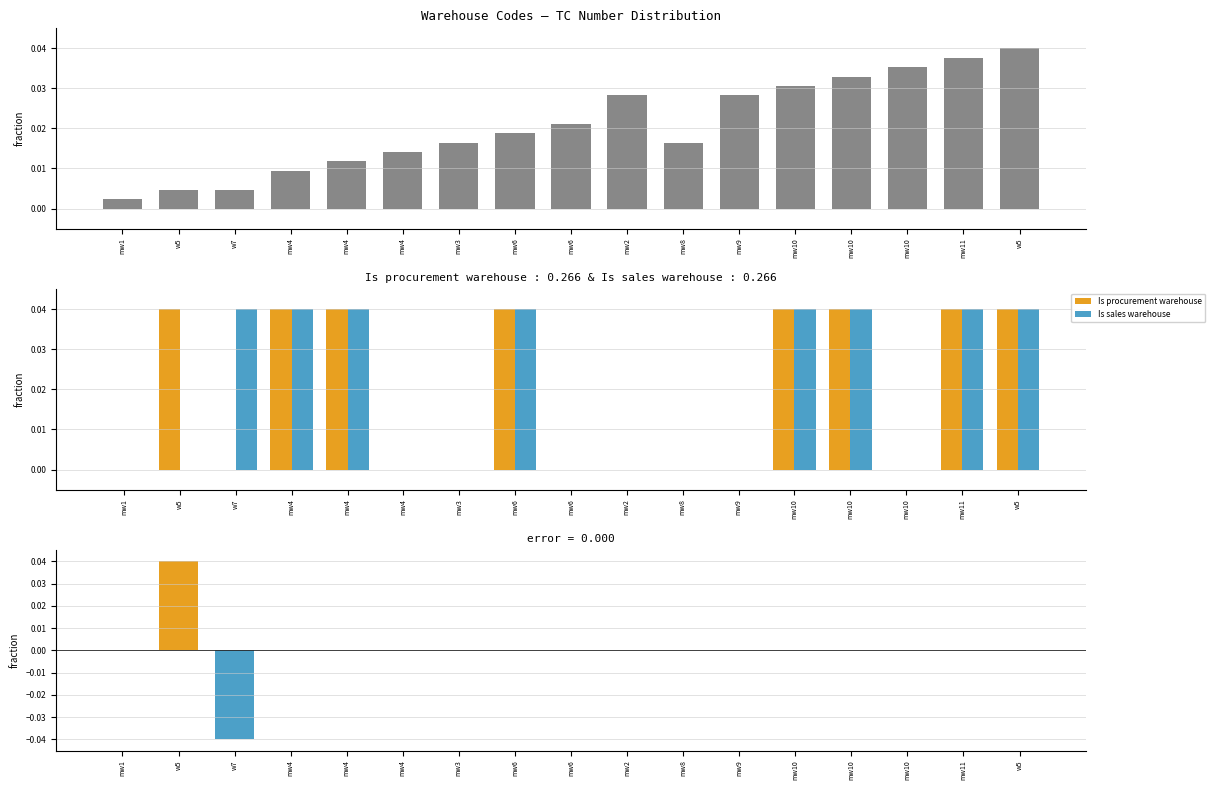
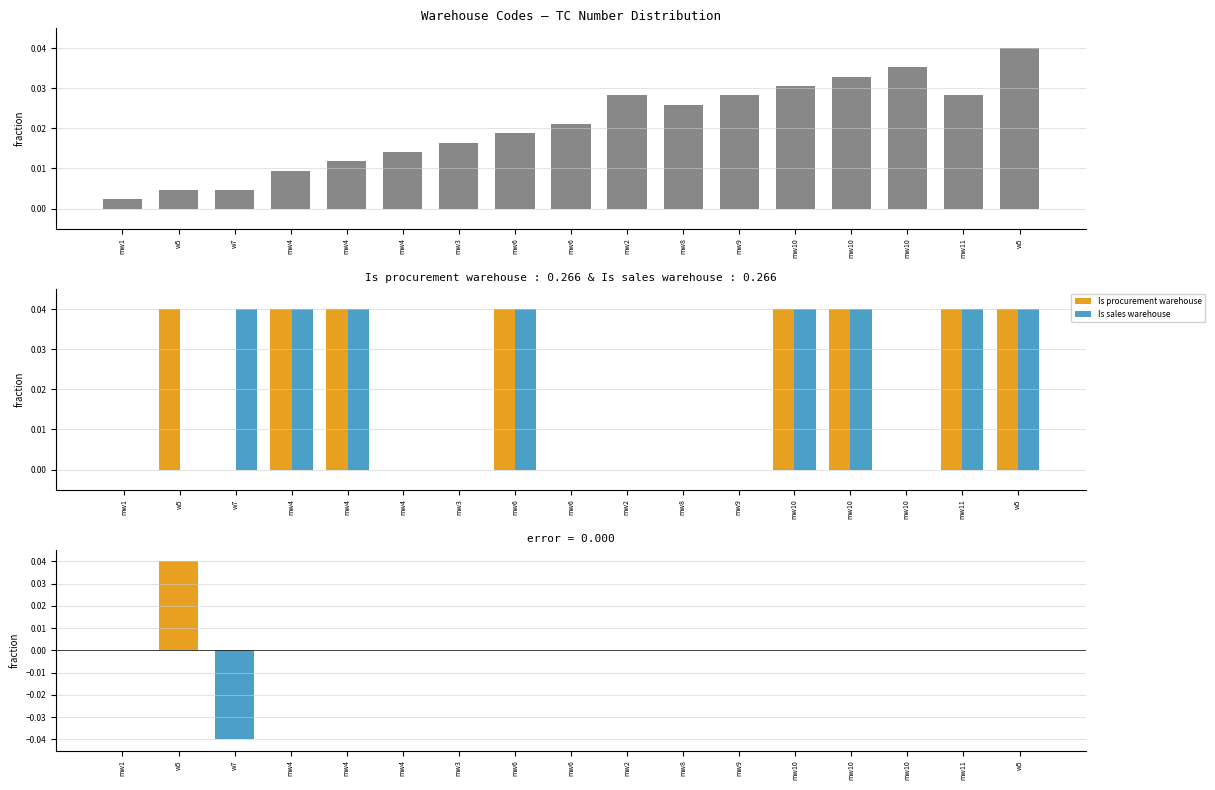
  {
    "Warehouse Codes – TC Number Distribution": {
      "mw1": 0.002,
      "w7": 0.005,
      "mw3": 0.016,
      "mw2": 0.028,
-     "mw8": 0.016,
+     "mw8": 0.026,
      "mw9": 0.028,
-     "mw11": 0.038
+     "mw11": 0.028
    },
    "Is procurement warehouse : 0.266 & Is sales warehouse : 0.266": {
      "Is procurement warehouse": {
        "mw1": 0.000,
        "w7": 0.000,
        "mw3": 0.000,
        "mw2": 0.000,
        "mw8": 0.000,
        "mw9": 0.000,
        "mw11": 0.040
      },
      "Is sales warehouse": {
        "mw1": 0.000,
        "w7": 0.040,
        "mw3": 0.000,
        "mw2": 0.000,
        "mw8": 0.000,
        "mw9": 0.000,
        "mw11": 0.040
      }
    },
    "error = 0.000": {
      "mw1": 0.000,
      "w7": -0.040,
      "mw3": 0.000,
      "mw2": 0.000,
      "mw8": 0.000,
      "mw9": 0.000,
      "mw11": 0.000
    }
  }
